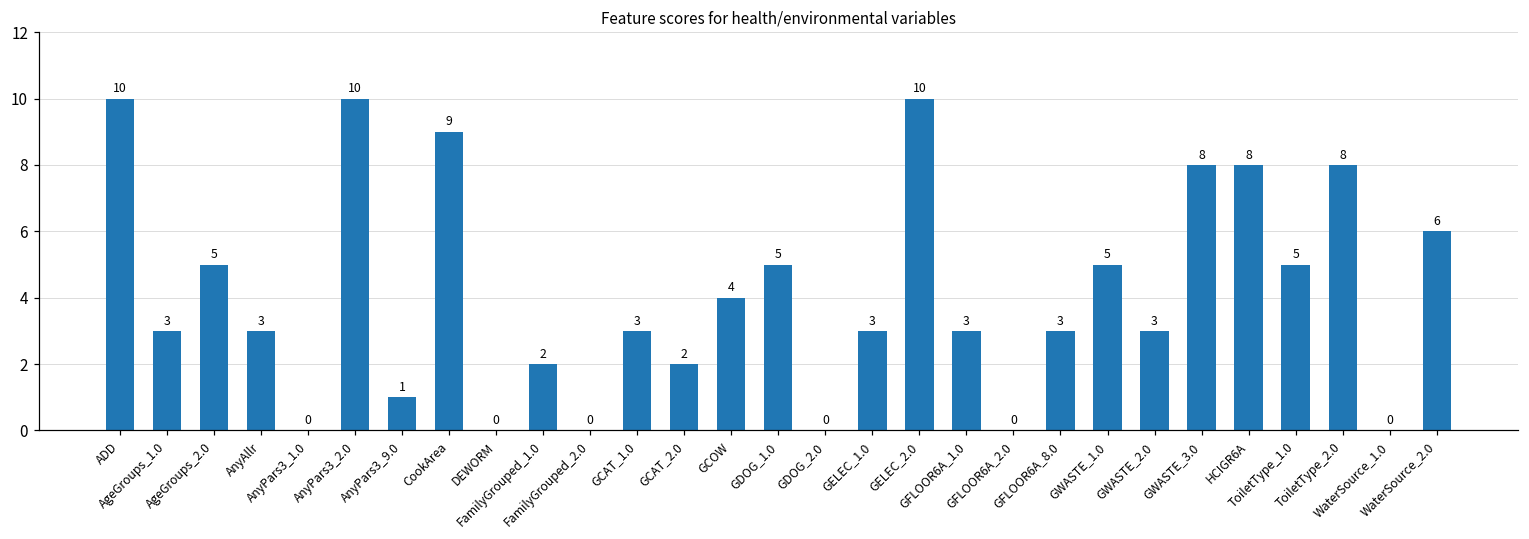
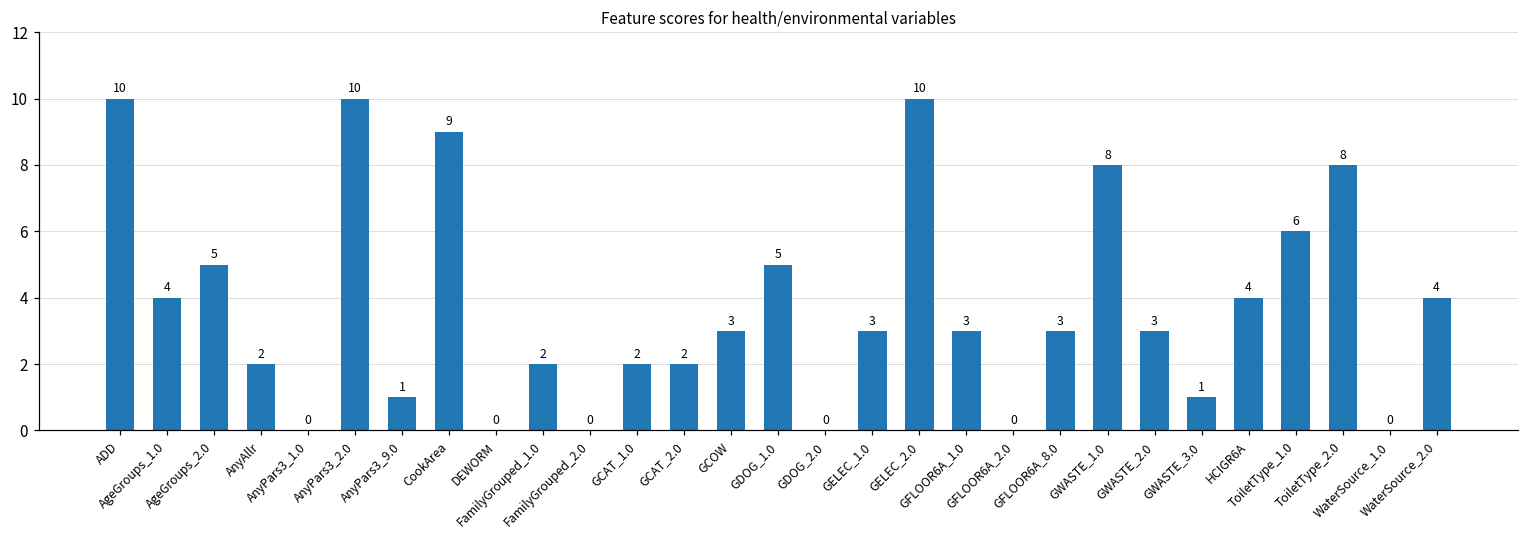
  {
    "ADD": 10,
-   "AgeGroups_1.0": 3,
+   "AgeGroups_1.0": 4,
    "AgeGroups_2.0": 5,
-   "AnyAllr": 3,
+   "AnyAllr": 2,
    "AnyPars3_1.0": 0,
    "AnyPars3_2.0": 10,
    "AnyPars3_9.0": 1,
    "CookArea": 9,
    "DEWORM": 0,
    "FamilyGrouped_1.0": 2,
    "FamilyGrouped_2.0": 0,
-   "GCAT_1.0": 3,
+   "GCAT_1.0": 2,
    "GCAT_2.0": 2,
-   "GCOW": 4,
+   "GCOW": 3,
    "GDOG_1.0": 5,
    "GDOG_2.0": 0,
    "GELEC_1.0": 3,
    "GELEC_2.0": 10,
    "GFLOOR6A_1.0": 3,
    "GFLOOR6A_2.0": 0,
    "GFLOOR6A_8.0": 3,
-   "GWASTE_1.0": 5,
+   "GWASTE_1.0": 8,
    "GWASTE_2.0": 3,
-   "GWASTE_3.0": 8,
-   "HCIGR6A": 8,
-   "ToiletType_1.0": 5,
+   "GWASTE_3.0": 1,
+   "HCIGR6A": 4,
+   "ToiletType_1.0": 6,
    "ToiletType_2.0": 8,
    "WaterSource_1.0": 0,
-   "WaterSource_2.0": 6
+   "WaterSource_2.0": 4
  }
